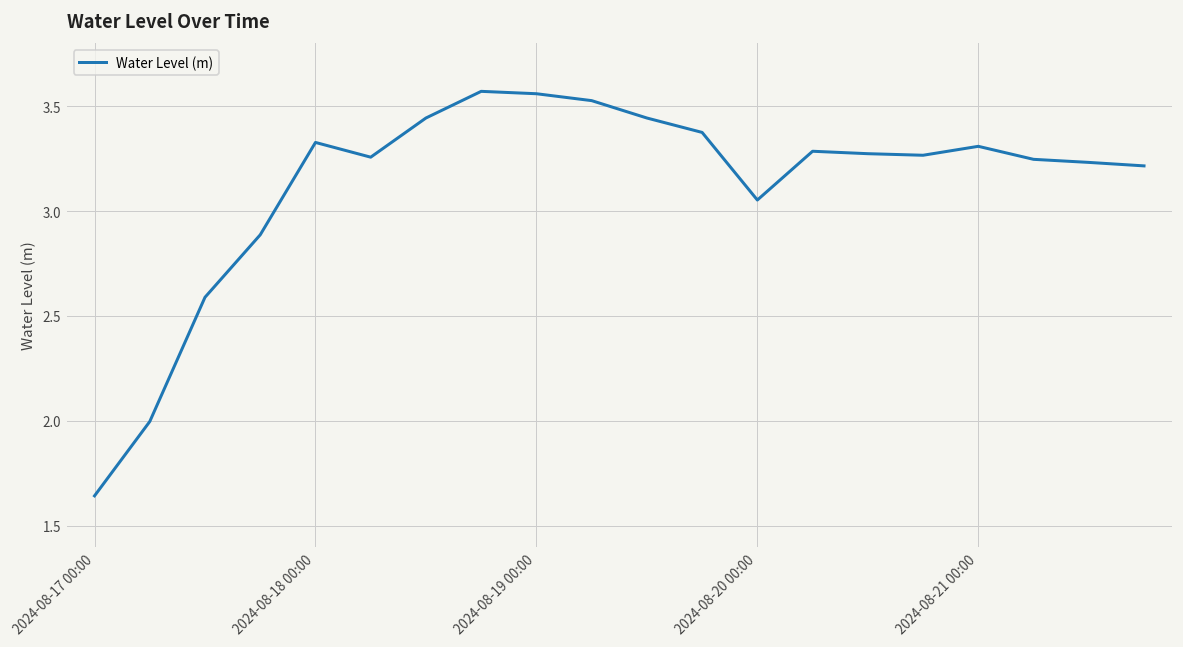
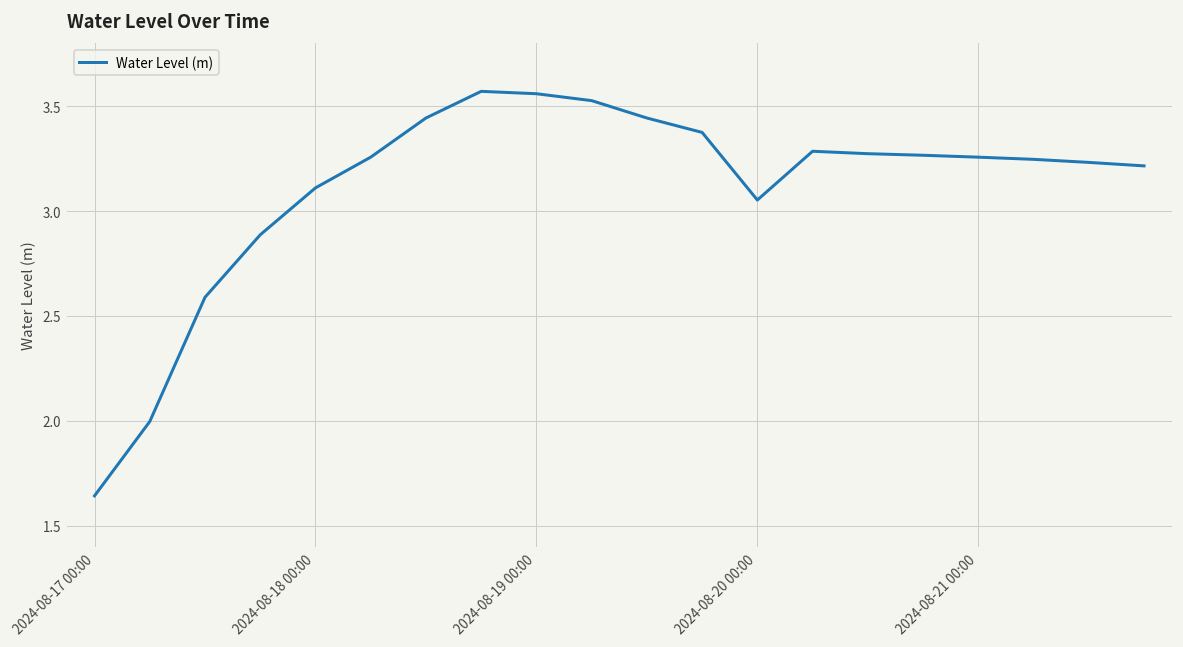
  {
    "2024-08-17 00:00": 1.64,
-   "2024-08-18 00:00": 3.33,
+   "2024-08-18 00:00": 3.11,
    "2024-08-19 00:00": 3.56,
    "2024-08-20 00:00": 3.05,
-   "2024-08-21 00:00": 3.31
+   "2024-08-21 00:00": 3.26
  }
